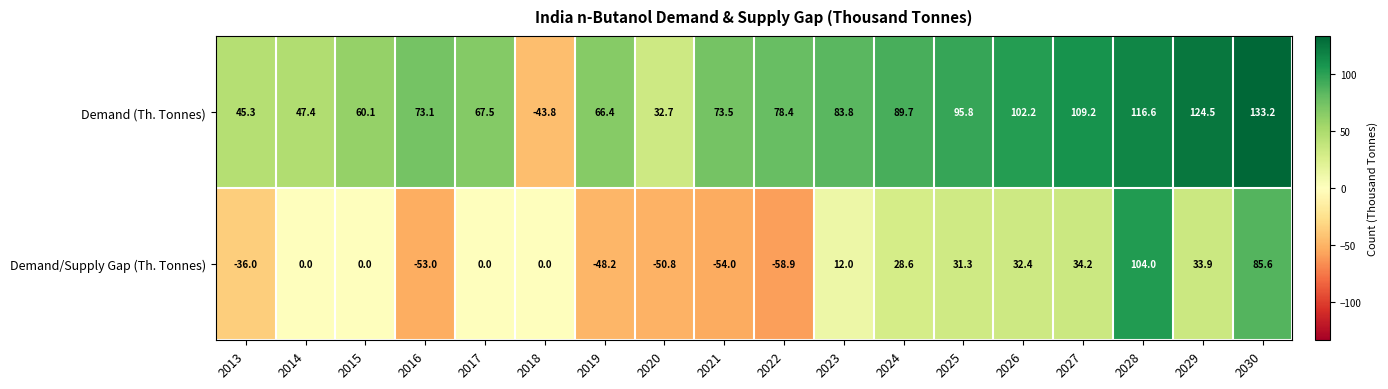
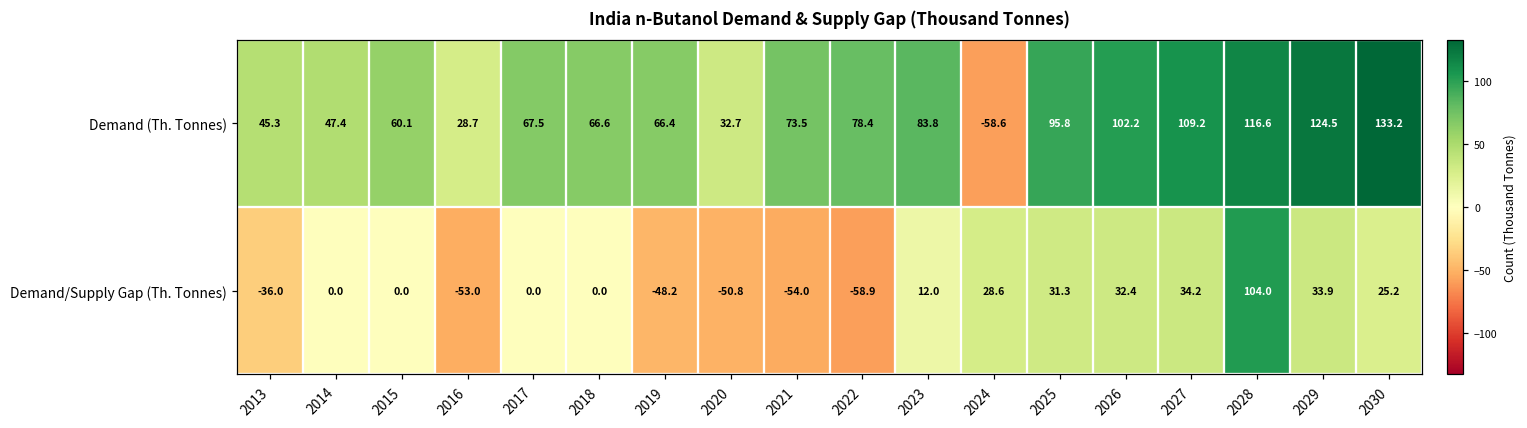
  {
    "Demand (Th. Tonnes)": {
      "2013": 45.3,
      "2014": 47.4,
      "2015": 60.1,
-     "2016": 73.1,
+     "2016": 28.7,
      "2017": 67.5,
-     "2018": -43.8,
+     "2018": 66.6,
      "2019": 66.4,
      "2020": 32.7,
      "2021": 73.5,
      "2022": 78.4,
      "2023": 83.8,
-     "2024": 89.7,
+     "2024": -58.6,
      "2025": 95.8,
      "2026": 102.2,
      "2027": 109.2,
      "2028": 116.6,
      "2029": 124.5,
      "2030": 133.2
    },
    "Demand/Supply Gap (Th. Tonnes)": {
      "2013": -36.0,
      "2014": 0.0,
      "2015": 0.0,
      "2016": -53.0,
      "2017": 0.0,
      "2018": 0.0,
      "2019": -48.2,
      "2020": -50.8,
      "2021": -54.0,
      "2022": -58.9,
      "2023": 12.0,
      "2024": 28.6,
      "2025": 31.3,
      "2026": 32.4,
      "2027": 34.2,
      "2028": 104.0,
      "2029": 33.9,
-     "2030": 85.6
+     "2030": 25.2
    }
  }
